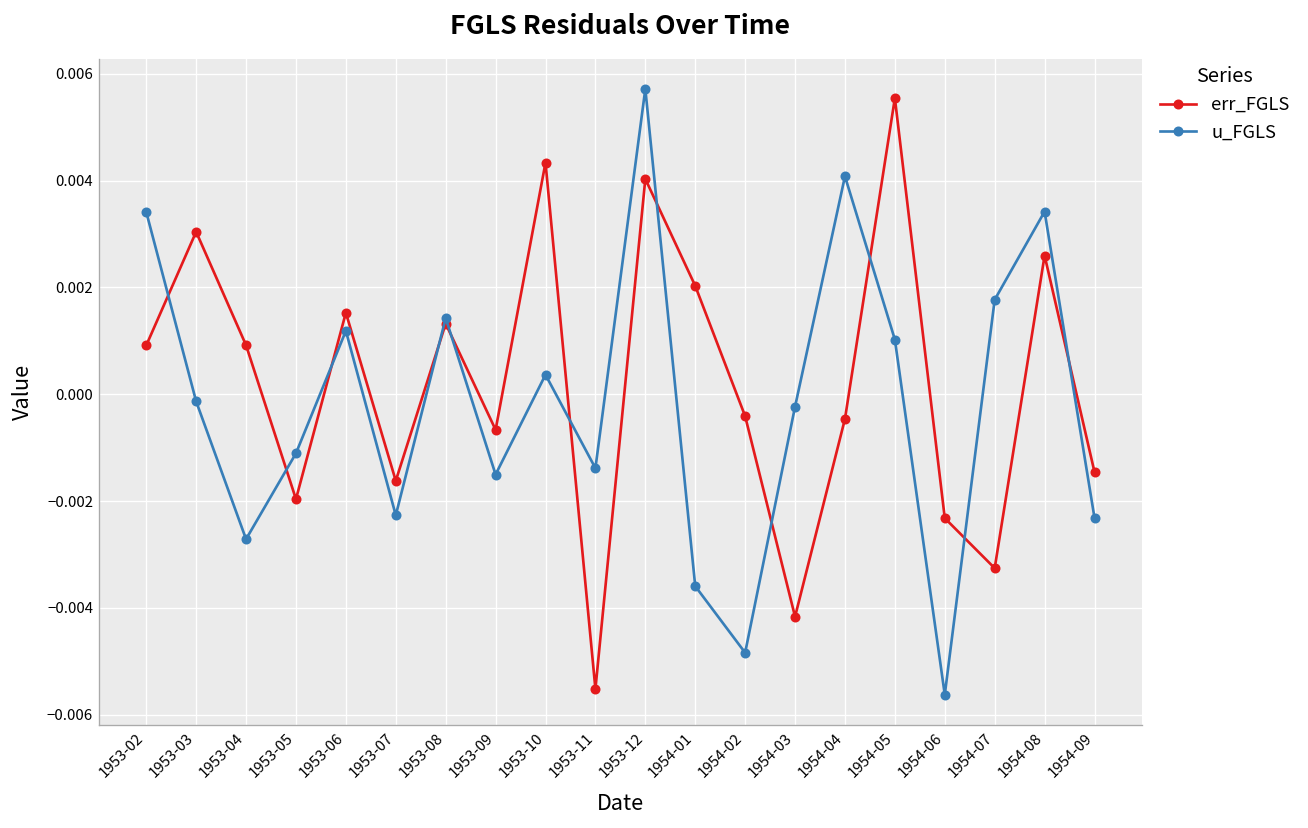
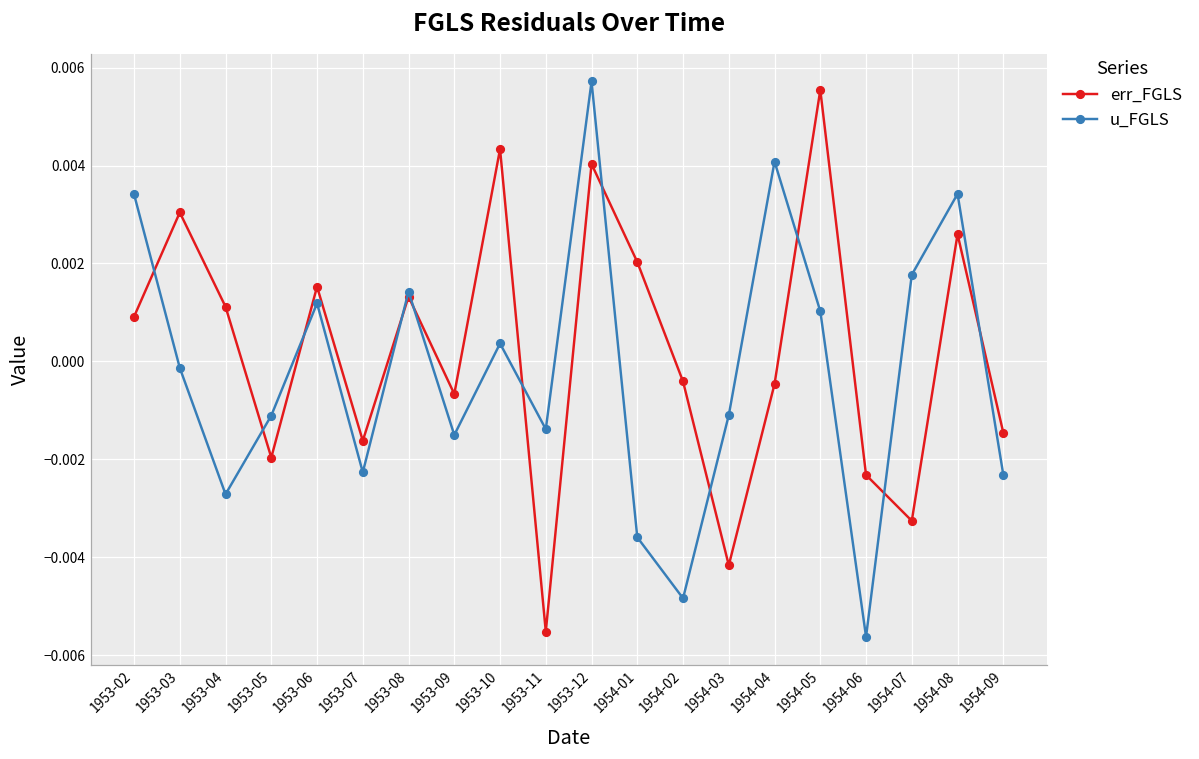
  {
    "err_FGLS": {
      "1953-02": 0.0009,
      "1953-03": 0.0030,
-     "1953-04": 0.0009,
+     "1953-04": 0.0011,
      "1953-05": -0.0020,
      "1953-06": 0.0015,
      "1953-07": -0.0016,
      "1953-08": 0.0013,
      "1953-09": -0.0007,
      "1953-10": 0.0043,
      "1953-11": -0.0055,
      "1953-12": 0.0040,
      "1954-01": 0.0020,
      "1954-02": -0.0004,
      "1954-03": -0.0042,
      "1954-04": -0.0005,
      "1954-05": 0.0055,
      "1954-06": -0.0023,
      "1954-07": -0.0033,
      "1954-08": 0.0026,
      "1954-09": -0.0015
    },
    "u_FGLS": {
      "1953-02": 0.0034,
      "1953-03": -0.0001,
      "1953-04": -0.0027,
      "1953-05": -0.0011,
      "1953-06": 0.0012,
      "1953-07": -0.0023,
      "1953-08": 0.0014,
      "1953-09": -0.0015,
      "1953-10": 0.0004,
      "1953-11": -0.0014,
      "1953-12": 0.0057,
      "1954-01": -0.0036,
      "1954-02": -0.0048,
-     "1954-03": -0.0002,
+     "1954-03": -0.0011,
      "1954-04": 0.0041,
      "1954-05": 0.0010,
      "1954-06": -0.0056,
      "1954-07": 0.0018,
      "1954-08": 0.0034,
      "1954-09": -0.0023
    }
  }
